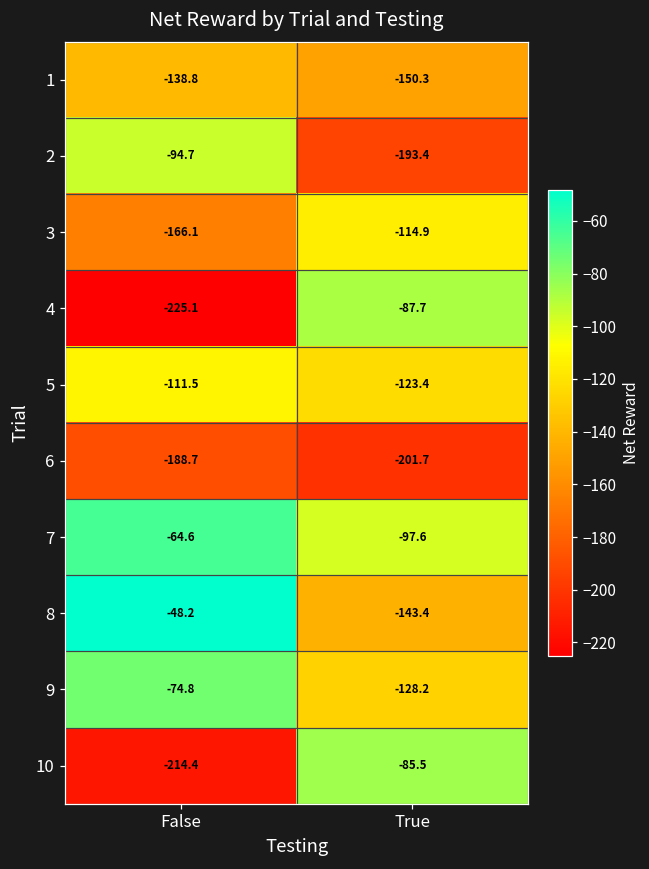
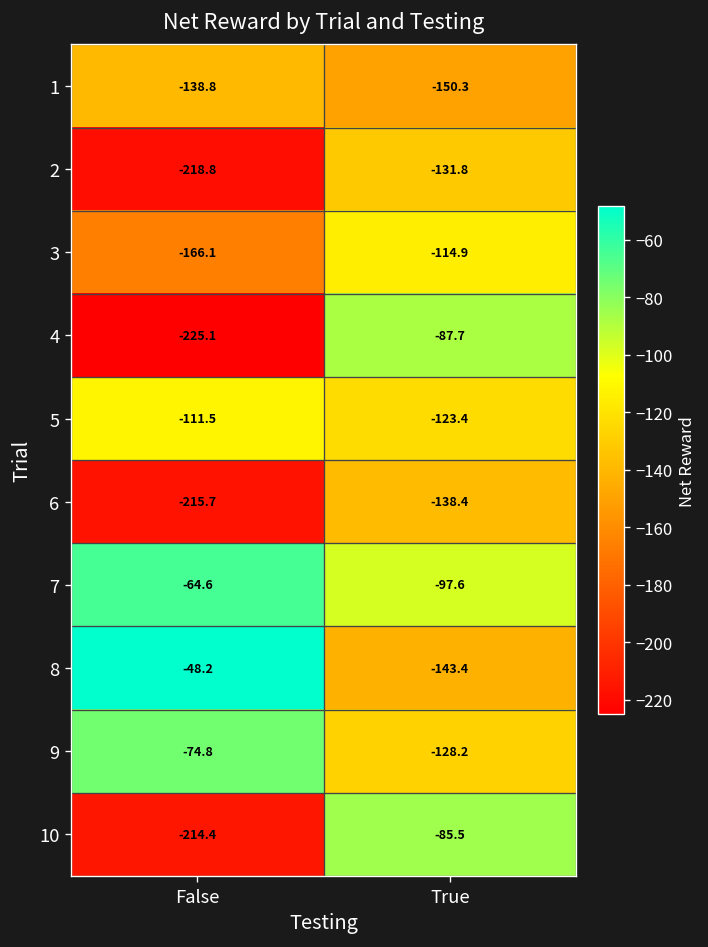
  {
    "1": {
      "False": -138.8,
      "True": -150.3
    },
    "2": {
-     "False": -94.7,
-     "True": -193.4
+     "False": -218.8,
+     "True": -131.8
    },
    "3": {
      "False": -166.1,
      "True": -114.9
    },
    "4": {
      "False": -225.1,
      "True": -87.7
    },
    "5": {
      "False": -111.5,
      "True": -123.4
    },
    "6": {
-     "False": -188.7,
-     "True": -201.7
+     "False": -215.7,
+     "True": -138.4
    },
    "7": {
      "False": -64.6,
      "True": -97.6
    },
    "8": {
      "False": -48.2,
      "True": -143.4
    },
    "9": {
      "False": -74.8,
      "True": -128.2
    },
    "10": {
      "False": -214.4,
      "True": -85.5
    }
  }
